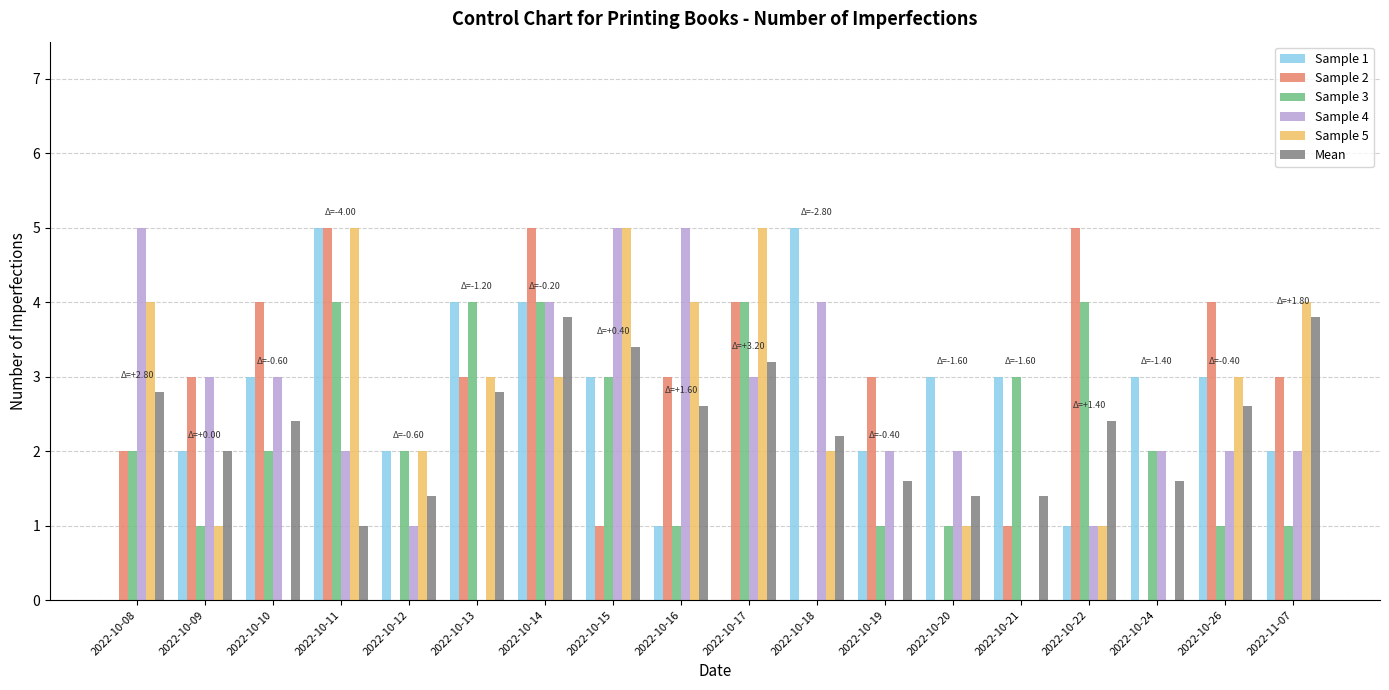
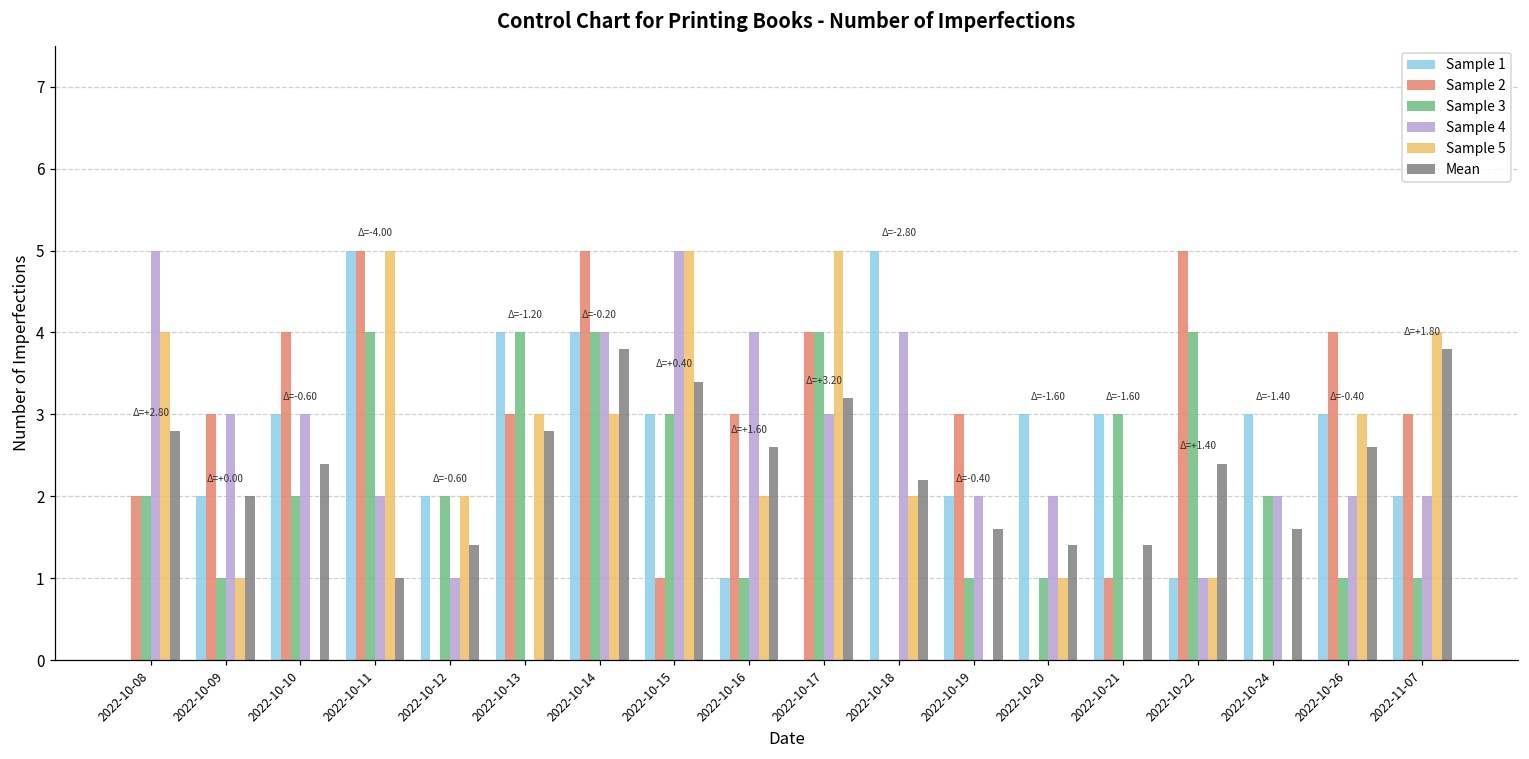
  {
    "Sample 1": {
      "2022-10-08": "0",
      "2022-10-09": "2",
      "2022-10-10": "3",
      "2022-10-11": "5",
      "2022-10-12": "2",
      "2022-10-13": "4",
      "2022-10-14": "4",
      "2022-10-15": "3",
      "2022-10-16": "1",
      "2022-10-17": "0",
      "2022-10-19": "2",
      "2022-10-21": "3",
      "2022-10-22": "1",
      "2022-10-26": "3",
      "2022-11-07": "2"
    },
    "Sample 2": {
      "2022-10-08": "2",
      "2022-10-09": "3",
      "2022-10-10": "4",
      "2022-10-12": "0",
      "2022-10-13": "3",
      "2022-10-14": "5",
      "2022-10-15": "1",
      "2022-10-16": "3",
      "2022-10-17": "4",
      "2022-10-18": "0",
      "2022-10-19": "3",
      "2022-10-20": "0",
      "2022-10-21": "1",
      "2022-10-22": "5",
      "2022-10-24": "0",
      "2022-10-26": "4",
      "2022-11-07": "3"
    },
    "Sample 3": {
      "2022-10-08": "2",
      "2022-10-09": "1",
      "2022-10-10": "2",
      "2022-10-11": "4",
      "2022-10-15": "3",
      "2022-10-16": "1",
      "2022-10-18": "0",
      "2022-10-19": "1",
      "2022-10-20": "1",
      "2022-10-24": "2",
      "2022-10-26": "1",
      "2022-11-07": "1"
    },
    "Sample 4": {
      "2022-10-11": "2",
      "2022-10-12": "1",
      "2022-10-13": "0",
-     "2022-10-16": "5",
+     "2022-10-16": "4",
      "2022-10-17": "3",
      "2022-10-18": "4",
      "2022-10-20": "2",
      "2022-10-21": "0",
      "2022-10-22": "1",
      "2022-10-24": "2",
      "2022-10-26": "2",
      "2022-11-07": "2"
    },
    "Sample 5": {
      "2022-10-08": "4",
      "2022-10-09": "1",
      "2022-10-10": "0",
      "2022-10-13": "3",
      "2022-10-14": "3",
      "2022-10-15": "5",
-     "2022-10-16": "4",
+     "2022-10-16": "2",
      "2022-10-17": "5",
      "2022-10-18": "2",
      "2022-10-19": "0",
      "2022-10-20": "1",
      "2022-10-21": "0",
      "2022-10-22": "1",
      "2022-10-24": "0"
    },
    "Mean": {
      "2022-10-08": "+2.80",
      "2022-10-17": "+3.20"
    }
  }
